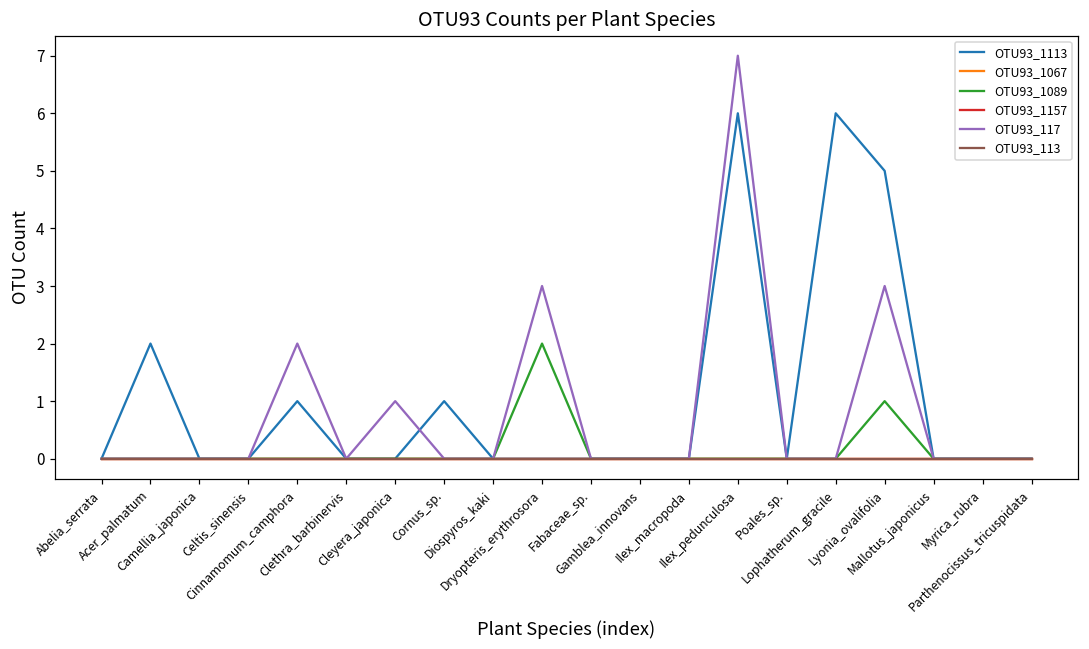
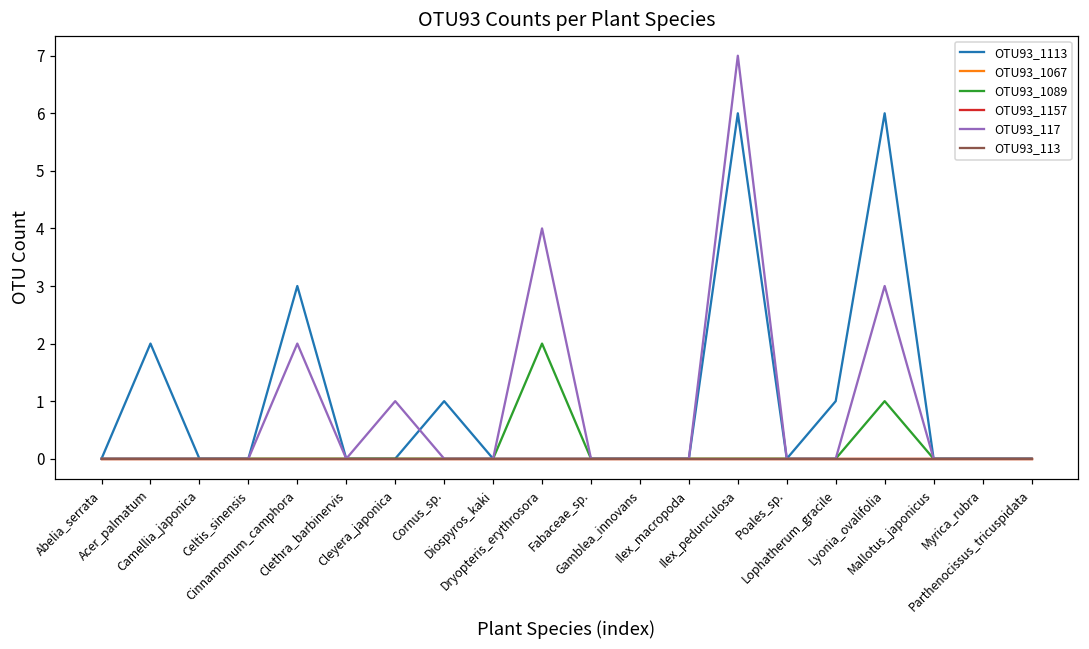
  {
    "OTU93_1113": {
      "Acer_palmatum": 2,
-     "Cinnamomum_camphora": 1,
+     "Cinnamomum_camphora": 3,
      "Cornus_sp.": 1,
      "Ilex_pedunculosa": 6,
-     "Lophatherum_gracile": 6,
-     "Lyonia_ovalifolia": 5
+     "Lophatherum_gracile": 1,
+     "Lyonia_ovalifolia": 6
    },
    "OTU93_113": {
      "Lyonia_ovalifolia": 0
    },
    "OTU93_1089": {
      "Dryopteris_erythrosora": 2,
      "Lyonia_ovalifolia": 1
    },
    "OTU93_117": {
      "Cinnamomum_camphora": 2,
      "Cleyera_japonica": 1,
-     "Dryopteris_erythrosora": 3,
+     "Dryopteris_erythrosora": 4,
      "Ilex_pedunculosa": 7,
      "Lyonia_ovalifolia": 3
    }
  }
